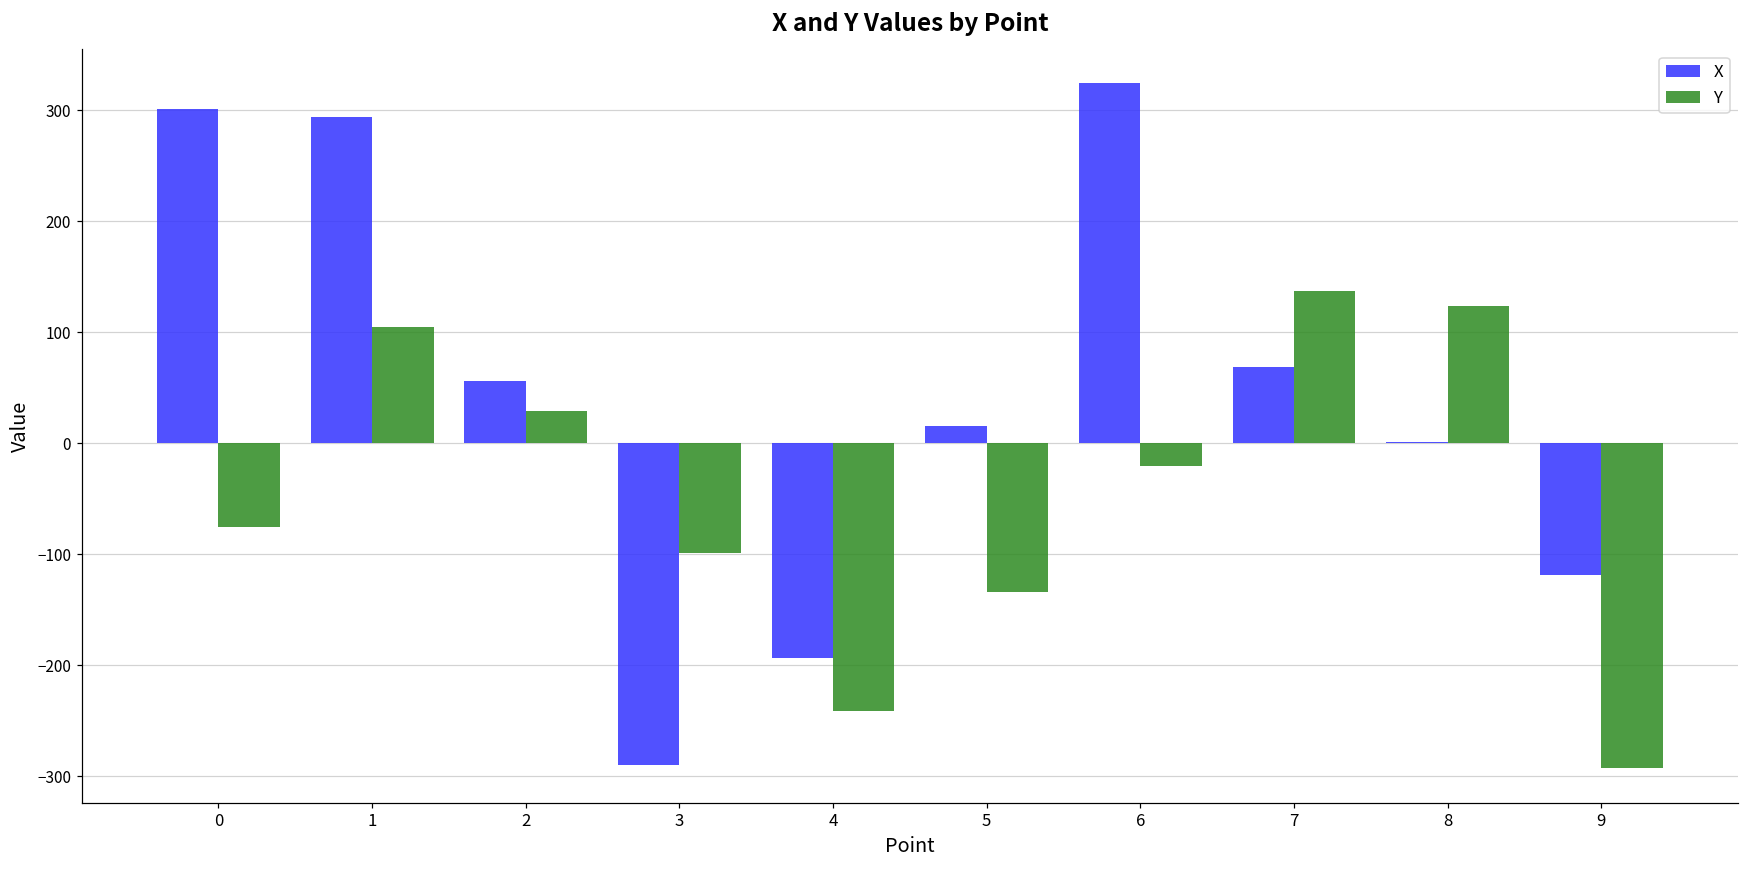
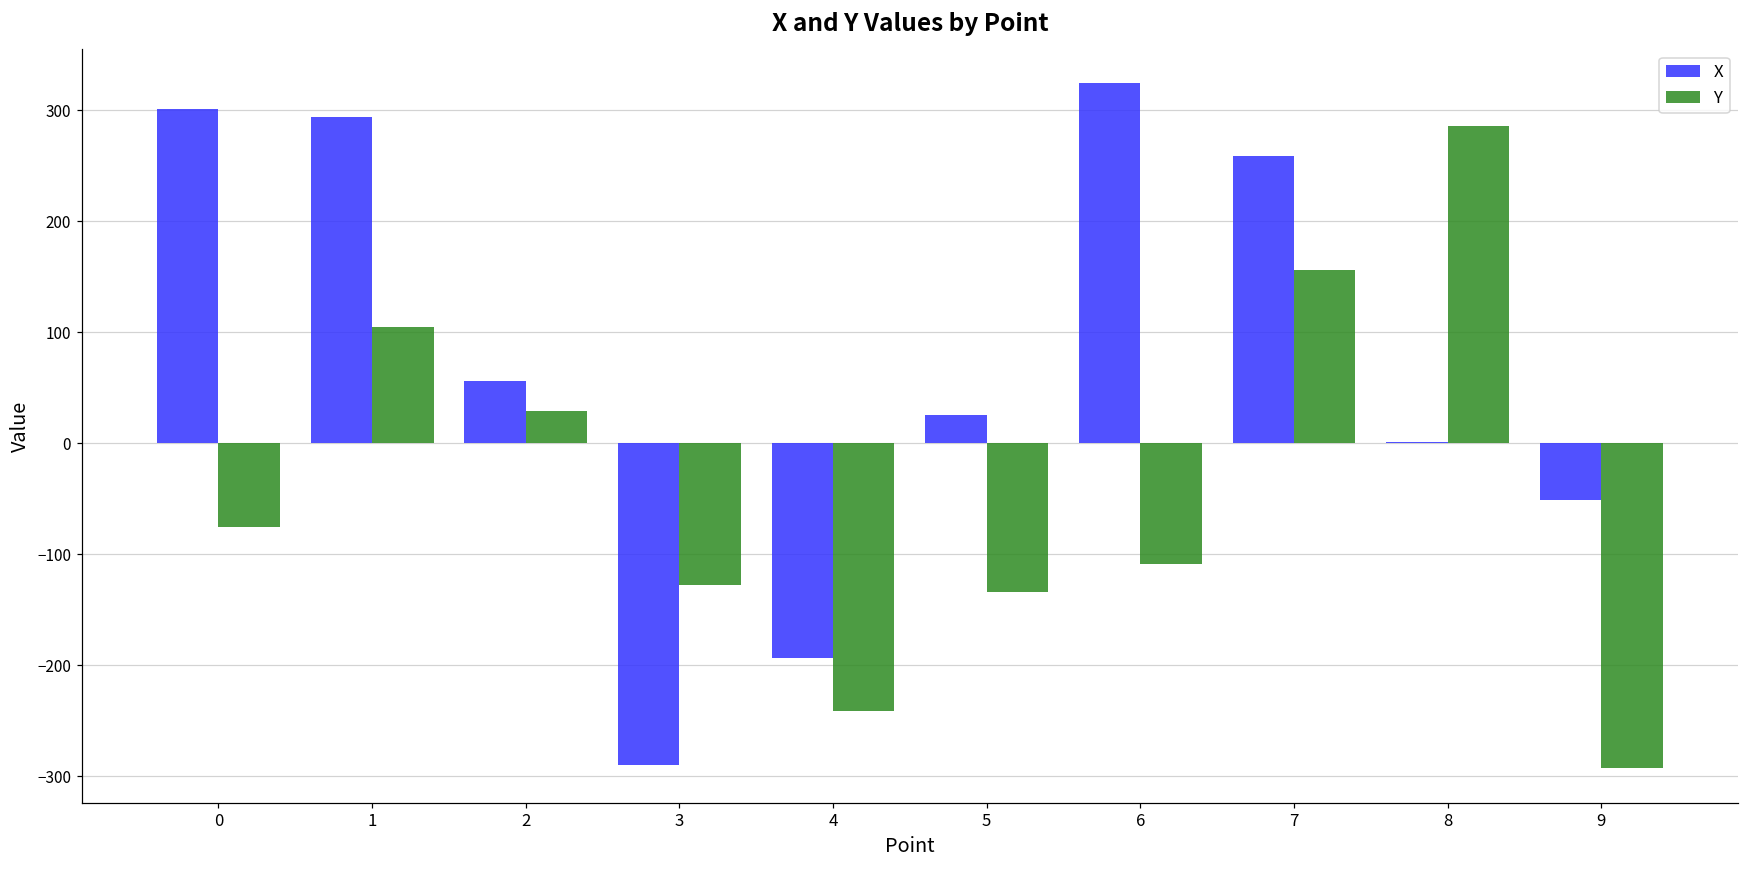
  {
    "X": {
      "0": 301,
      "1": 294,
      "2": 56,
      "3": -290,
      "4": -193,
-     "5": 15,
+     "5": 26,
      "6": 324,
-     "7": 69,
-     "9": -119
+     "7": 259,
+     "9": -51
    },
    "Y": {
      "0": -75,
      "1": 105,
      "2": 29,
-     "3": -99,
+     "3": -128,
      "4": -241,
      "5": -134,
-     "6": -20,
-     "7": 137,
-     "8": 124,
+     "6": -109,
+     "7": 156,
+     "8": 286,
      "9": -293
    }
  }
